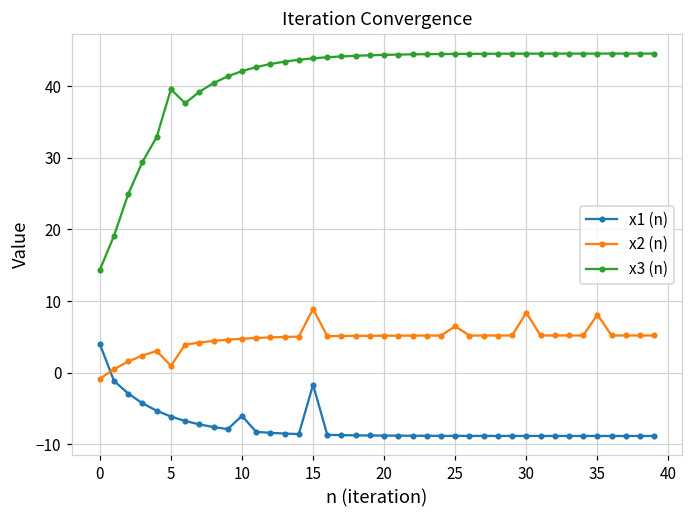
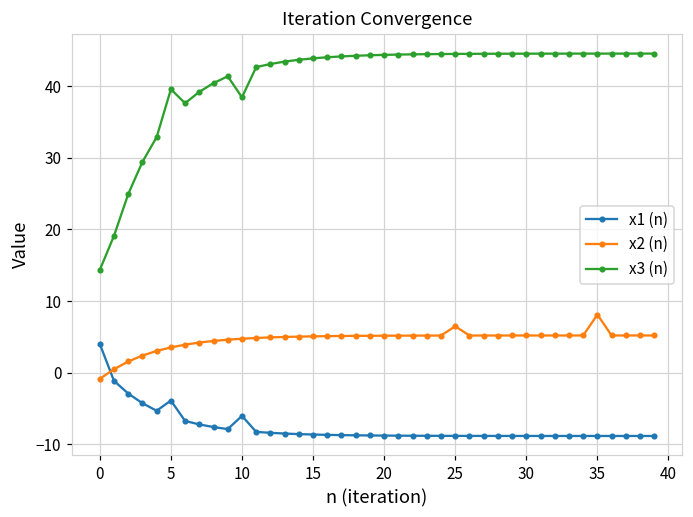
  {
    "x1 (n)": {
      "0": 4,
-     "5": -6,
+     "5": -4,
      "10": -6,
-     "15": -2,
+     "15": -9,
      "20": -9,
      "25": -9,
      "30": -9,
      "35": -9
    },
    "x2 (n)": {
      "0": -1,
-     "5": 1,
+     "5": 4,
      "10": 5,
-     "15": 9,
+     "15": 5,
      "20": 5,
      "25": 6,
-     "30": 8,
+     "30": 5,
      "35": 8
    },
    "x3 (n)": {
      "0": 14,
      "5": 40,
-     "10": 42,
+     "10": 38,
      "15": 44,
      "20": 44,
      "25": 45,
      "30": 45,
      "35": 45
    }
  }
